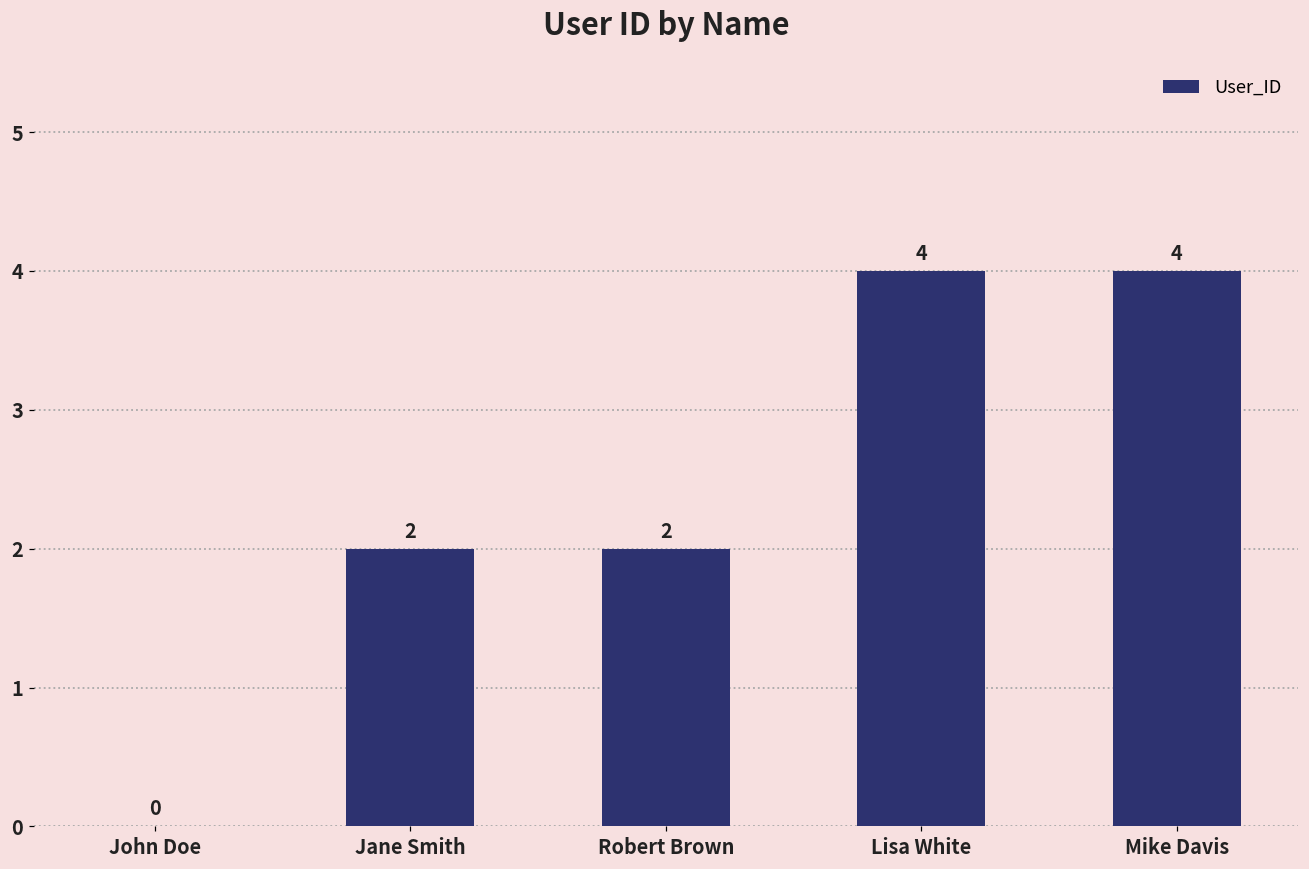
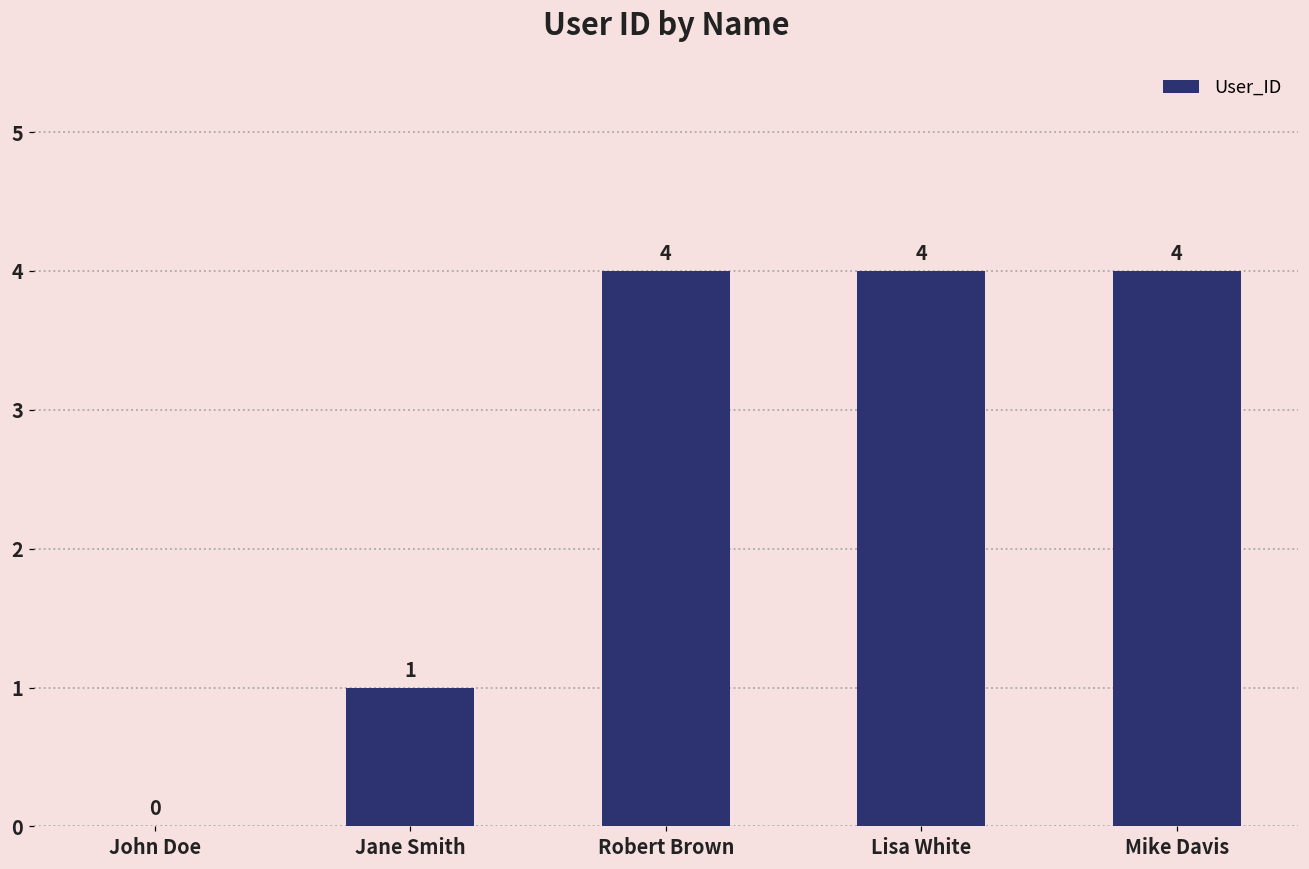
  {
    "John Doe": 0,
-   "Jane Smith": 2,
-   "Robert Brown": 2,
+   "Jane Smith": 1,
+   "Robert Brown": 4,
    "Lisa White": 4,
    "Mike Davis": 4
  }
